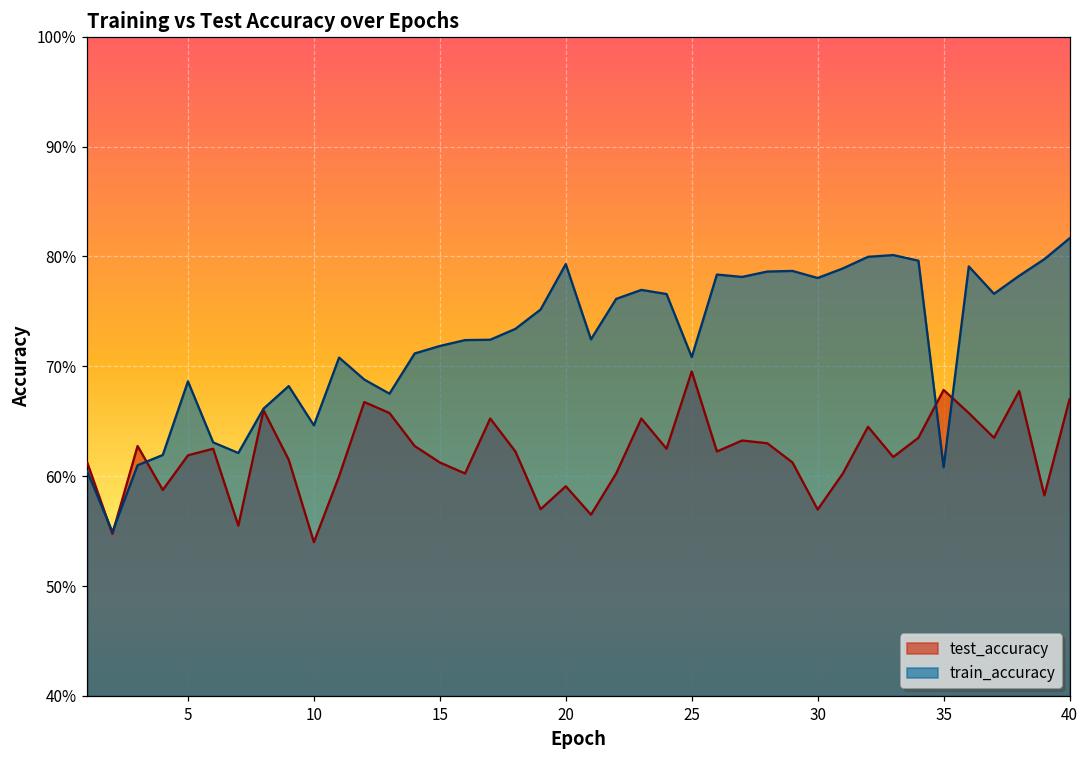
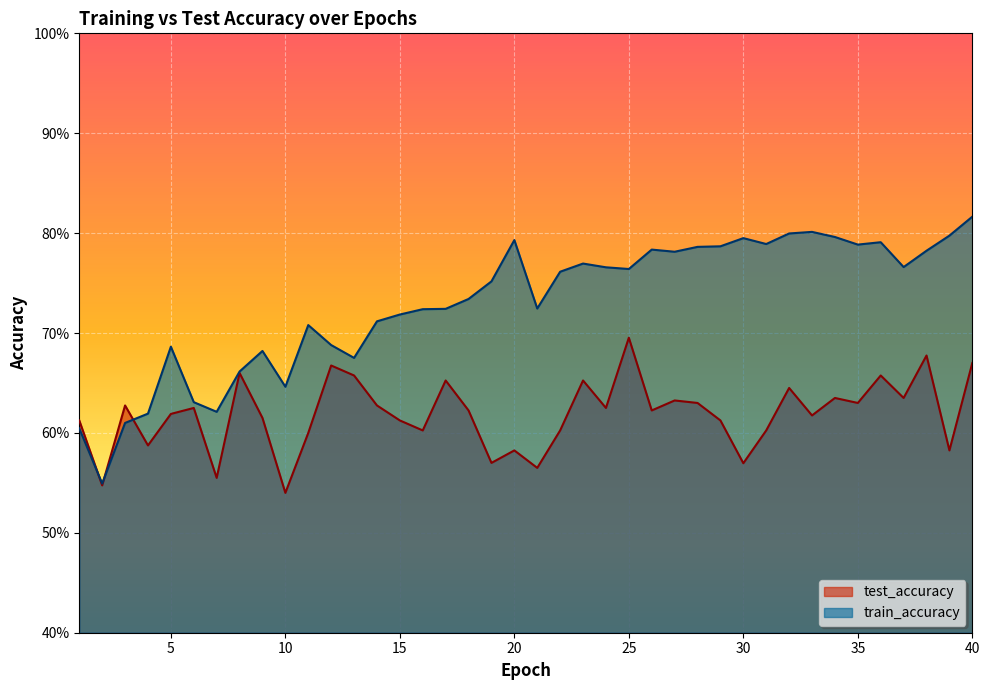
  {
    "test_accuracy": {
      "5": "62%",
      "10": "54%",
      "15": "61%",
-     "20": "59%",
+     "20": "58%",
      "25": "70%",
      "30": "57%",
-     "35": "68%",
+     "35": "63%",
      "40": "67%"
    },
    "train_accuracy": {
      "5": "69%",
      "10": "65%",
      "15": "72%",
      "20": "79%",
-     "25": "71%",
-     "30": "78%",
-     "35": "61%",
+     "25": "76%",
+     "30": "80%",
+     "35": "79%",
      "40": "82%"
    }
  }
